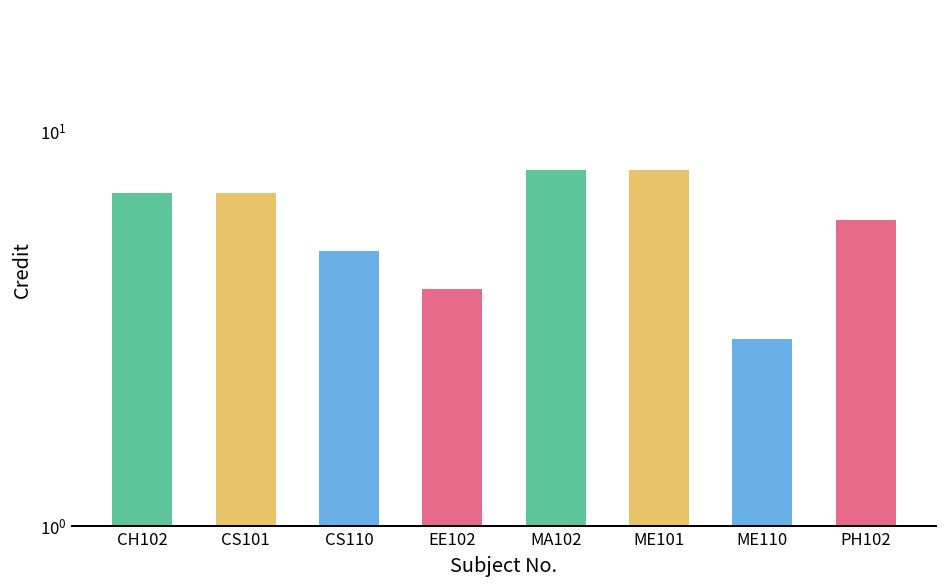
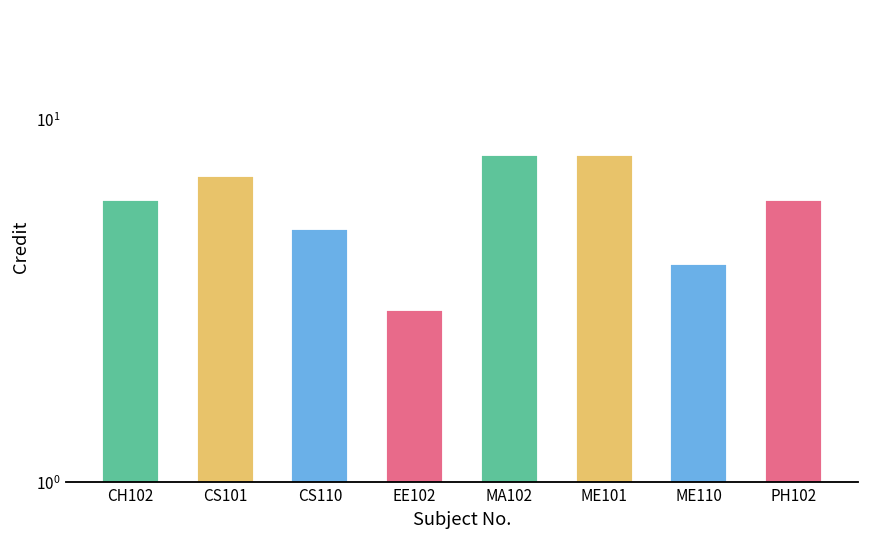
  {
-   "CH102": 7,
+   "CH102": 6,
    "CS101": 7,
    "CS110": 5,
-   "EE102": 4,
+   "EE102": 3,
    "MA102": 8,
    "ME101": 8,
-   "ME110": 3,
+   "ME110": 4,
    "PH102": 6
  }
